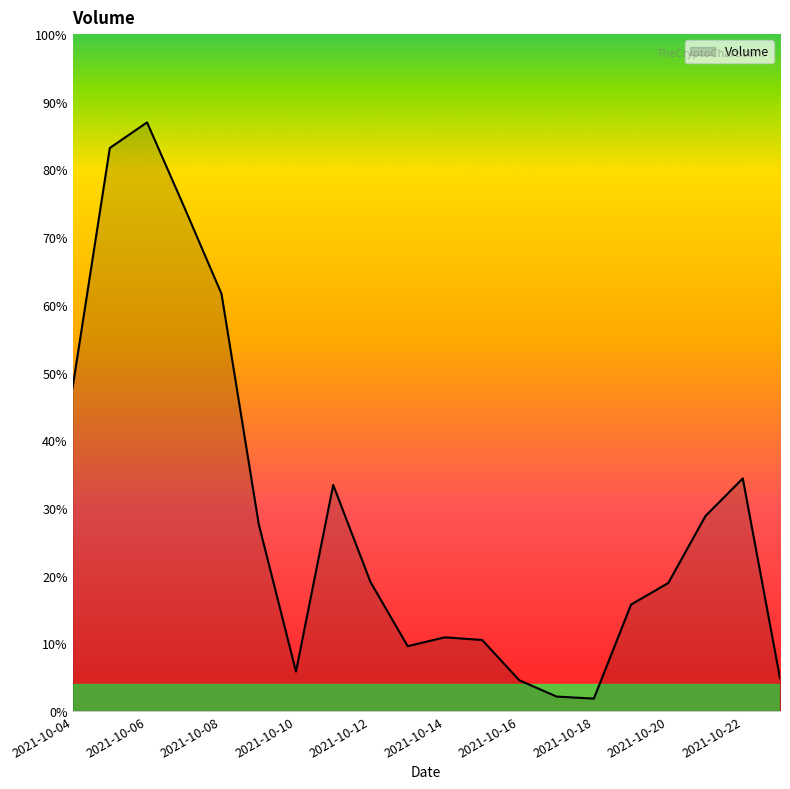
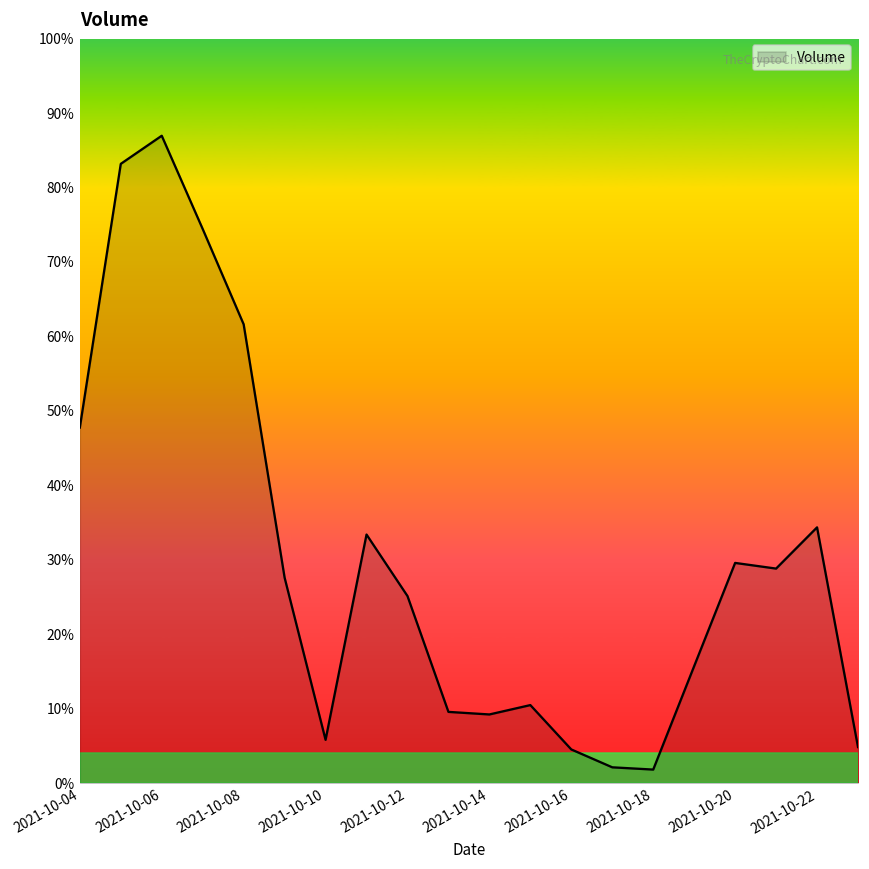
  {
    "2021-10-04": "48%",
    "2021-10-06": "87%",
    "2021-10-08": "62%",
    "2021-10-10": "6%",
-   "2021-10-12": "19%",
-   "2021-10-14": "11%",
+   "2021-10-12": "25%",
+   "2021-10-14": "9%",
    "2021-10-16": "5%",
-   "2021-10-20": "19%",
+   "2021-10-20": "30%",
    "2021-10-22": "34%"
  }
